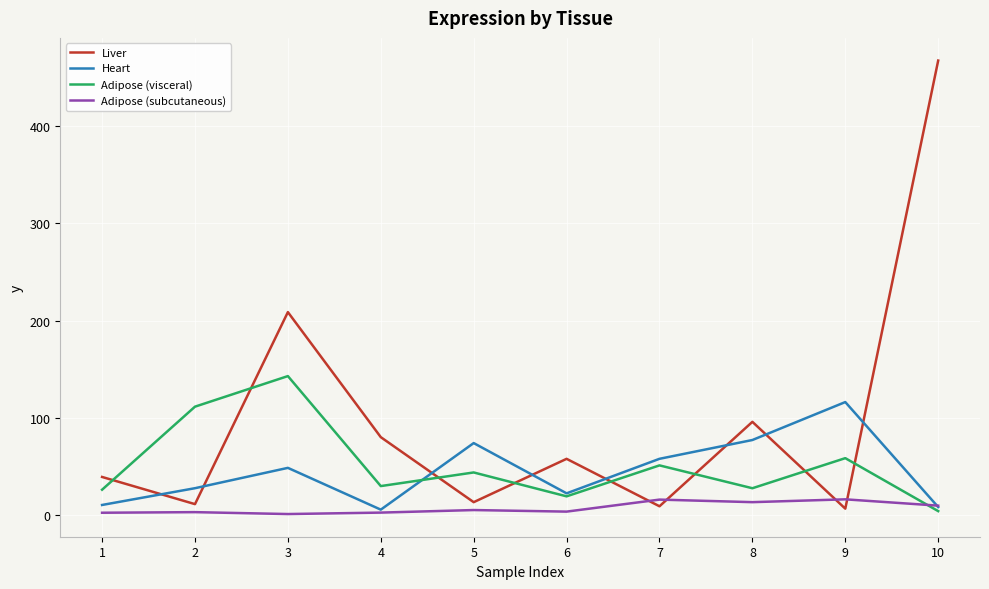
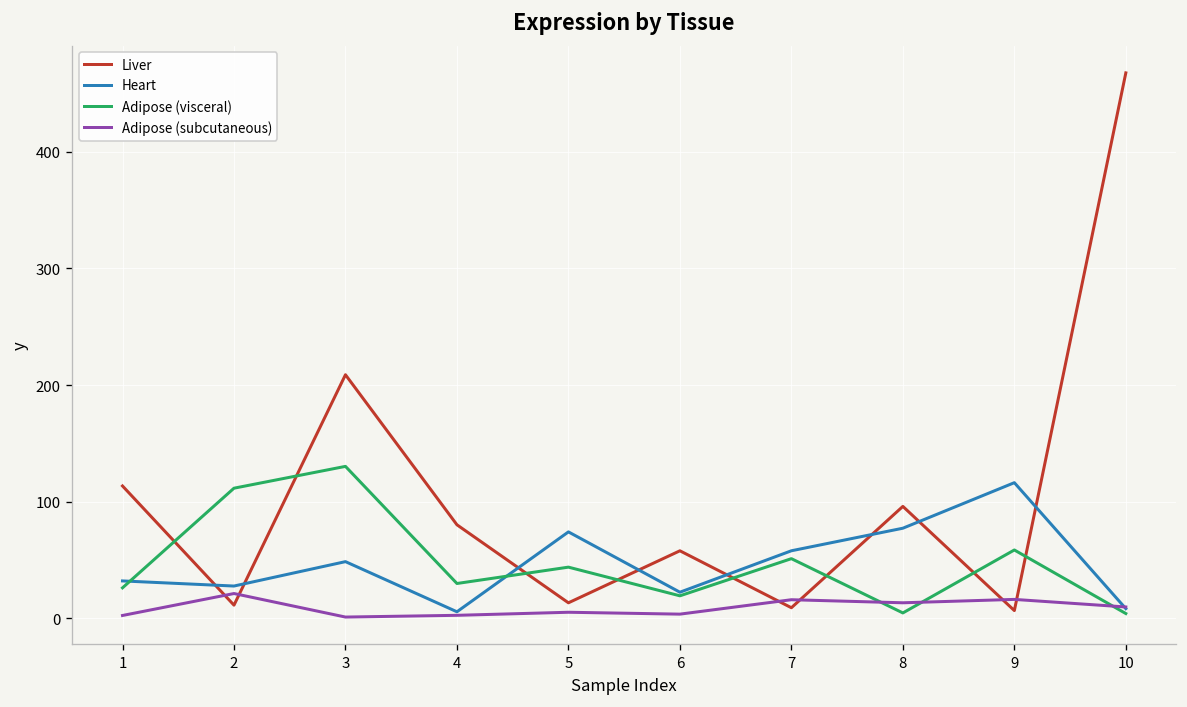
  {
    "Liver": {
-     "1": 40,
+     "1": 110,
      "2": 10,
      "3": 210,
      "4": 80,
      "5": 10,
      "6": 60,
      "7": 10,
      "8": 100,
      "9": 10,
      "10": 470
    },
    "Heart": {
-     "1": 10,
+     "1": 30,
      "2": 30,
      "3": 50,
      "4": 10,
      "5": 70,
      "6": 20,
      "7": 60,
      "8": 80,
      "9": 120
    },
    "Adipose (visceral)": {
      "1": 30,
      "2": 110,
-     "3": 140,
+     "3": 130,
      "4": 30,
      "5": 40,
      "6": 20,
      "7": 50,
-     "8": 30,
+     "8": 0,
      "9": 60,
      "10": 0
    },
    "Adipose (subcutaneous)": {
      "1": 0,
-     "2": 0,
+     "2": 20,
      "3": 0,
      "4": 0,
      "5": 10,
      "6": 0,
      "7": 20,
      "8": 10,
      "9": 20
    }
  }
